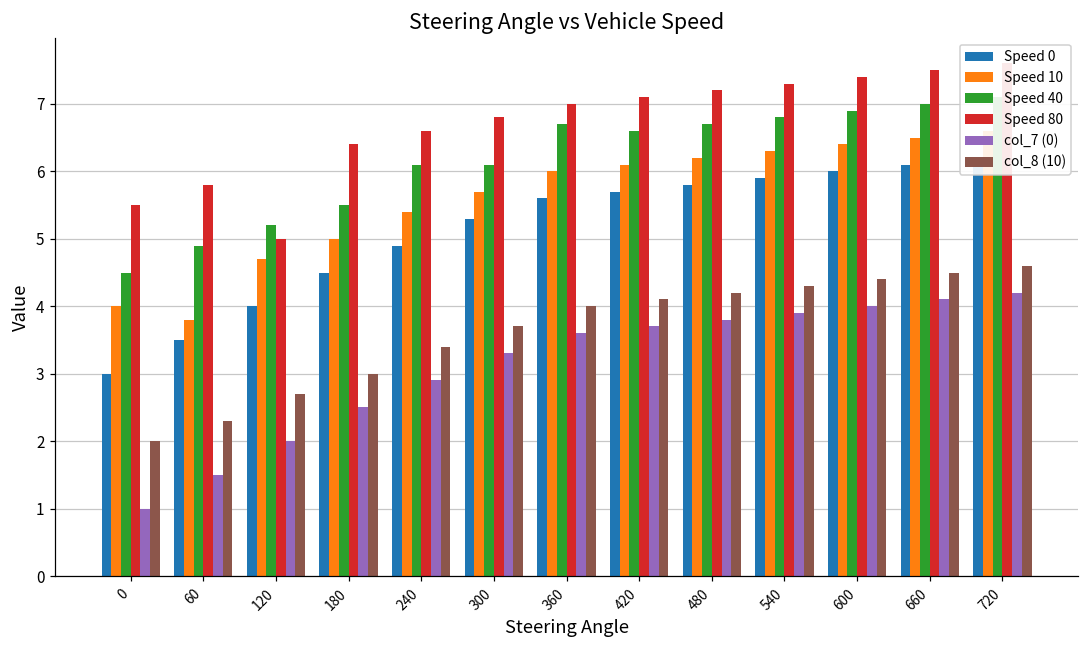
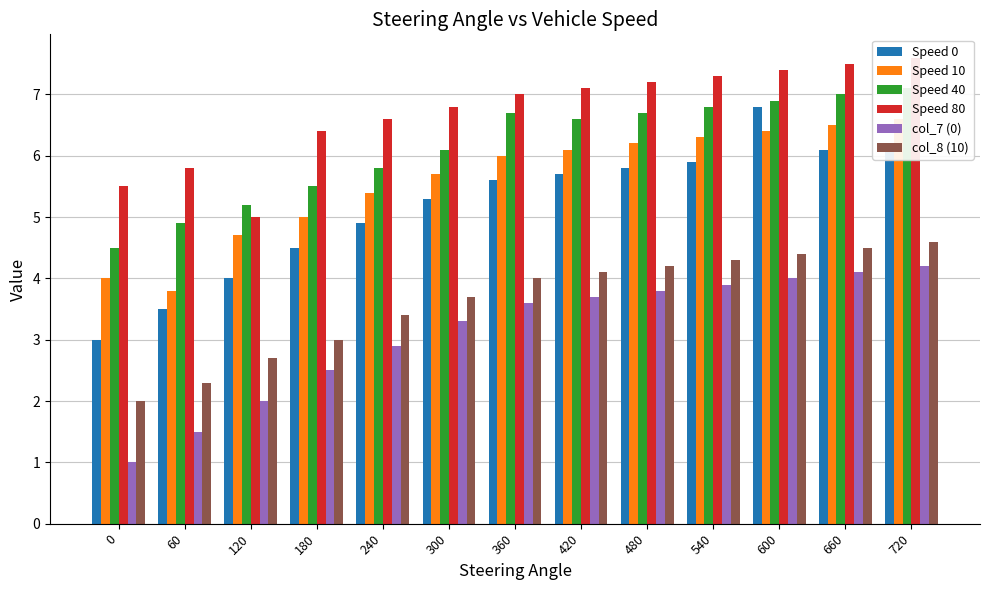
  {
    "Speed 0": {
      "0": 3.0,
      "60": 3.5,
      "120": 4.0,
      "180": 4.5,
      "240": 4.9,
      "300": 5.3,
      "360": 5.6,
      "420": 5.7,
      "480": 5.8,
      "540": 5.9,
-     "600": 6.0,
+     "600": 6.8,
      "660": 6.1
    },
    "Speed 10": {
      "0": 4.0,
      "60": 3.8,
      "120": 4.7,
      "180": 5.0,
      "240": 5.4,
      "300": 5.7,
      "360": 6.0,
      "420": 6.1,
      "480": 6.2,
      "540": 6.3,
      "600": 6.4,
      "660": 6.5
    },
    "Speed 40": {
      "0": 4.5,
      "60": 4.9,
      "120": 5.2,
      "180": 5.5,
-     "240": 6.1,
+     "240": 5.8,
      "300": 6.1,
      "360": 6.7,
      "420": 6.6,
      "480": 6.7,
      "540": 6.8,
      "600": 6.9,
      "660": 7.0
    },
    "Speed 80": {
      "0": 5.5,
      "60": 5.8,
      "120": 5.0,
      "180": 6.4,
      "240": 6.6,
      "300": 6.8,
      "360": 7.0,
      "420": 7.1,
      "480": 7.2,
      "540": 7.3,
      "600": 7.4,
      "660": 7.5
    },
    "col_7 (0)": {
      "0": 1.0,
      "60": 1.5,
      "120": 2.0,
      "180": 2.5,
      "240": 2.9,
      "300": 3.3,
      "360": 3.6,
      "420": 3.7,
      "480": 3.8,
      "540": 3.9,
      "600": 4.0,
      "660": 4.1,
      "720": 4.2
    },
    "col_8 (10)": {
      "0": 2.0,
      "60": 2.3,
      "120": 2.7,
      "180": 3.0,
      "240": 3.4,
      "300": 3.7,
      "360": 4.0,
      "420": 4.1,
      "480": 4.2,
      "540": 4.3,
      "600": 4.4,
      "660": 4.5,
      "720": 4.6
    }
  }
